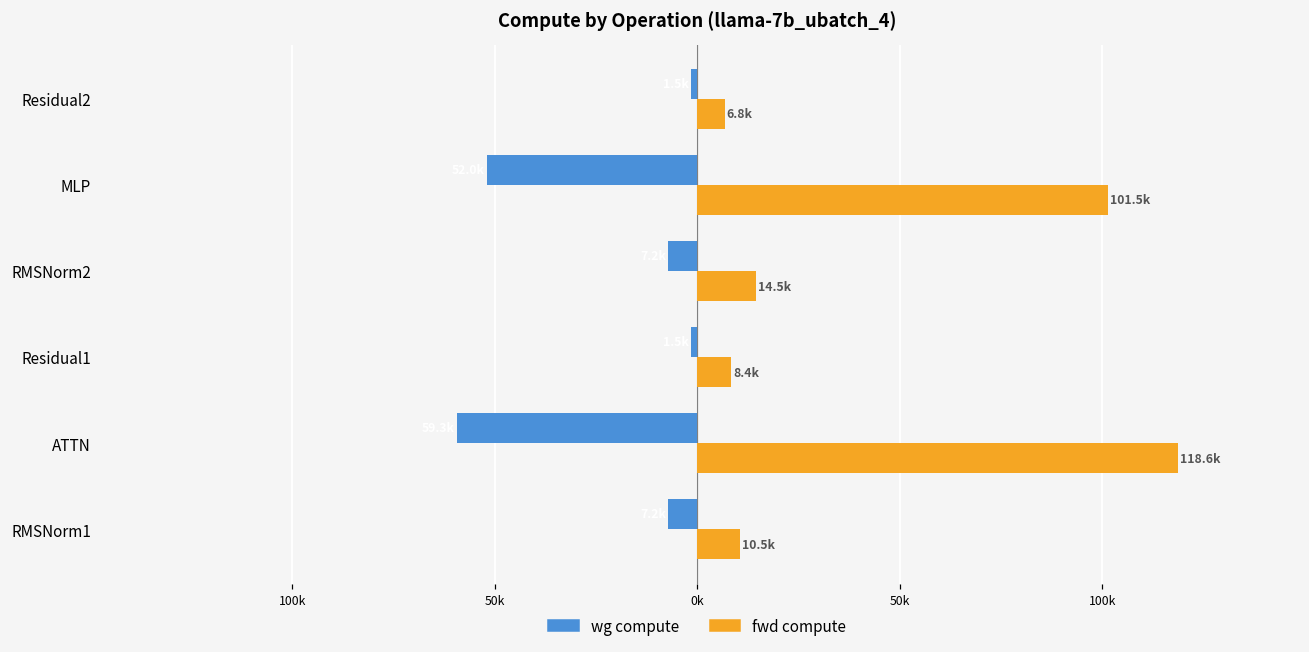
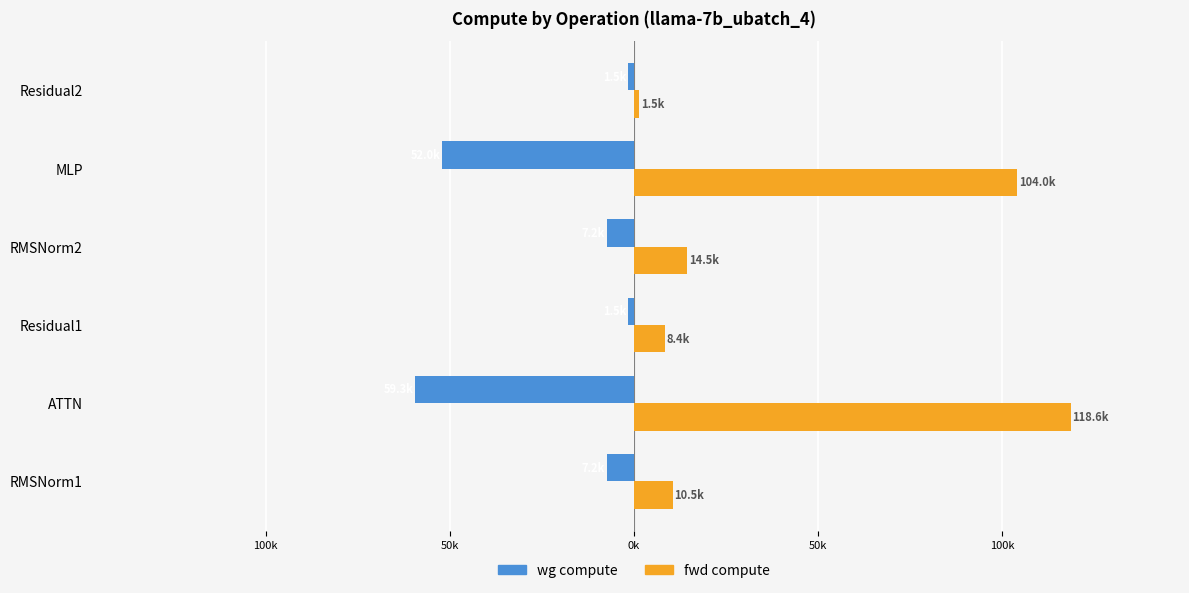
  {
    "fwd compute": {
-     "Residual2": "6.8k",
-     "MLP": "101.5k",
+     "Residual2": "1.5k",
+     "MLP": "104.0k",
      "RMSNorm2": "14.5k",
      "Residual1": "8.4k",
      "ATTN": "118.6k",
      "RMSNorm1": "10.5k"
    }
  }
